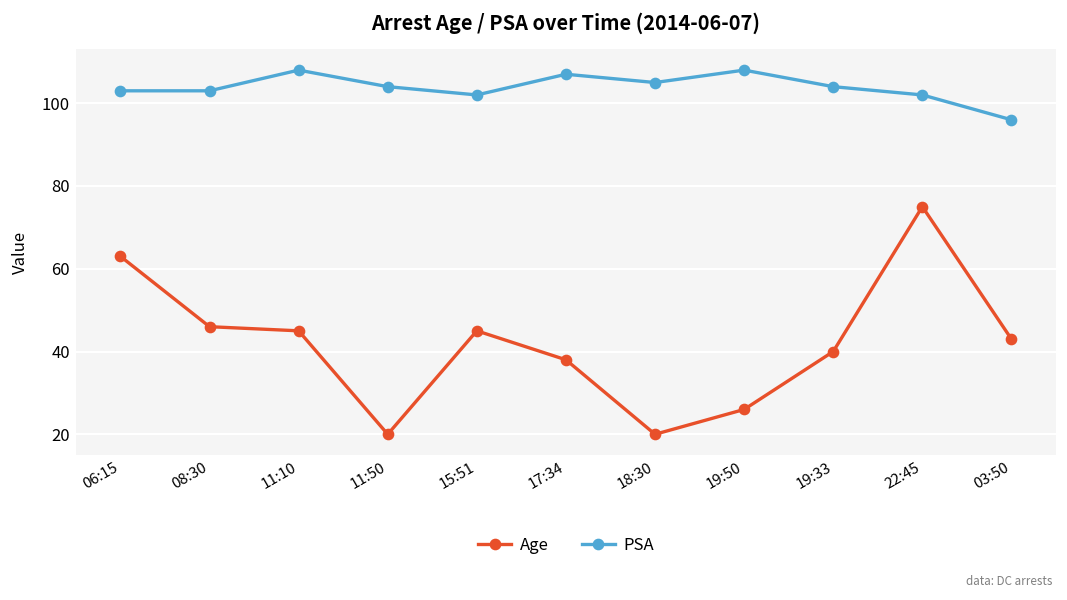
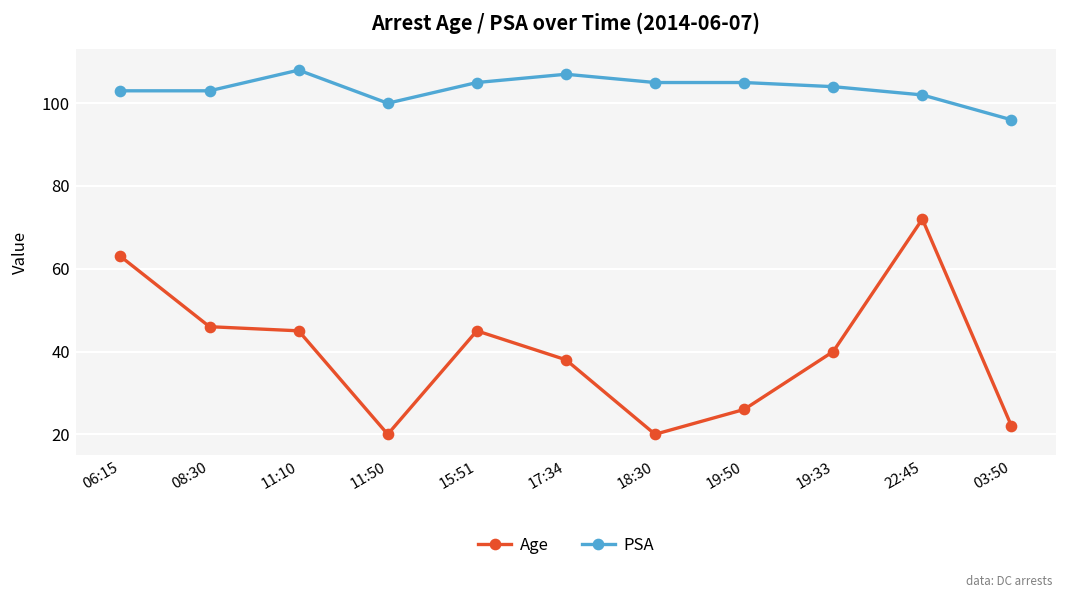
  {
    "Age": {
      "06:15": 63,
      "08:30": 46,
      "11:10": 45,
      "11:50": 20,
      "15:51": 45,
      "17:34": 38,
      "18:30": 20,
      "19:50": 26,
      "19:33": 40,
-     "22:45": 75,
-     "03:50": 43
+     "22:45": 72,
+     "03:50": 22
    },
    "PSA": {
      "06:15": 103,
      "08:30": 103,
      "11:10": 108,
-     "11:50": 104,
-     "15:51": 102,
+     "11:50": 100,
+     "15:51": 105,
      "17:34": 107,
      "18:30": 105,
-     "19:50": 108,
+     "19:50": 105,
      "19:33": 104,
      "22:45": 102,
      "03:50": 96
    }
  }
